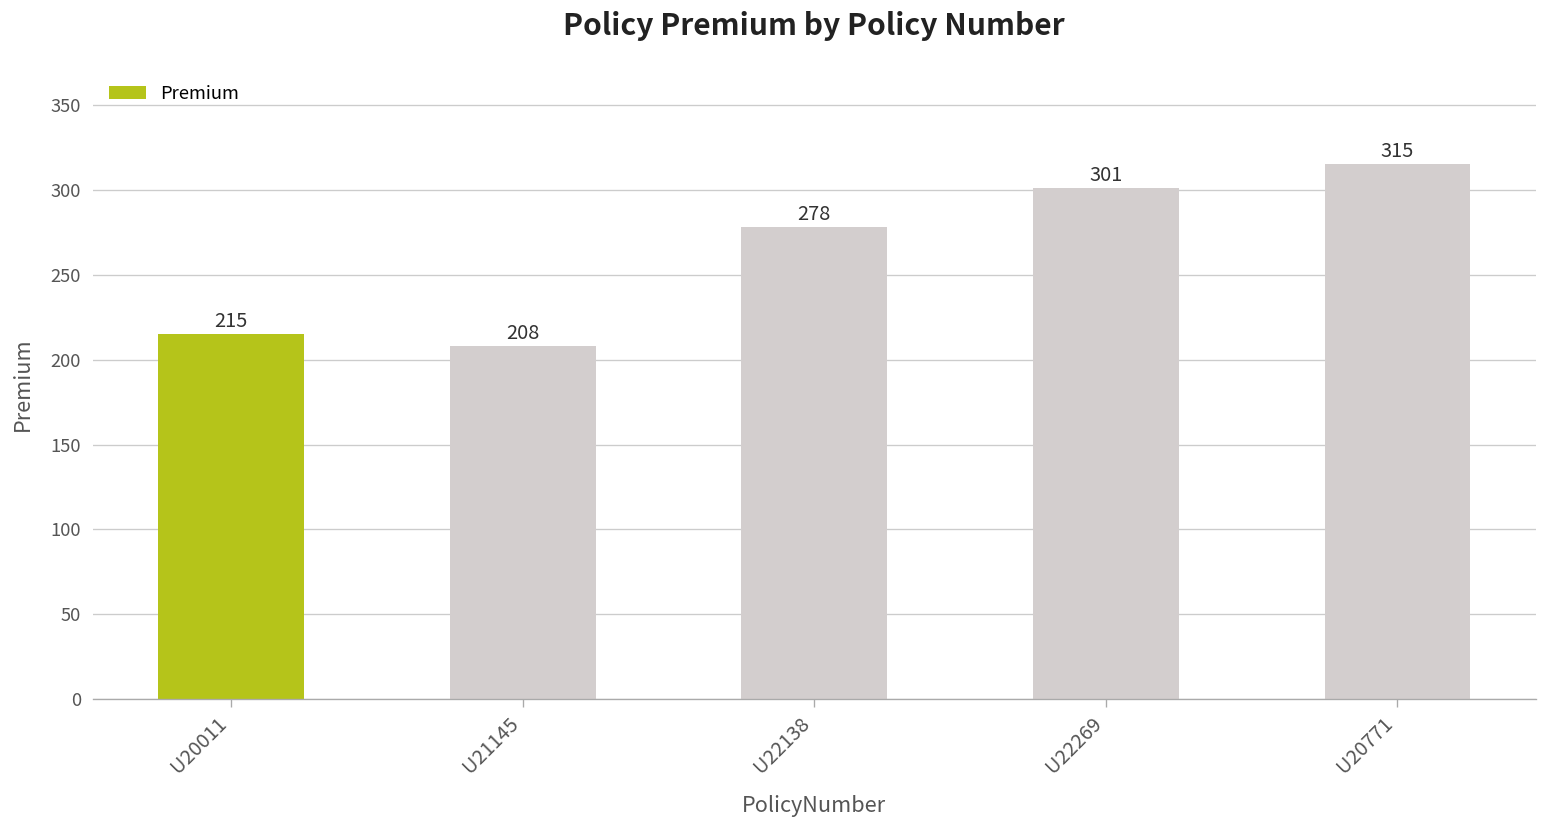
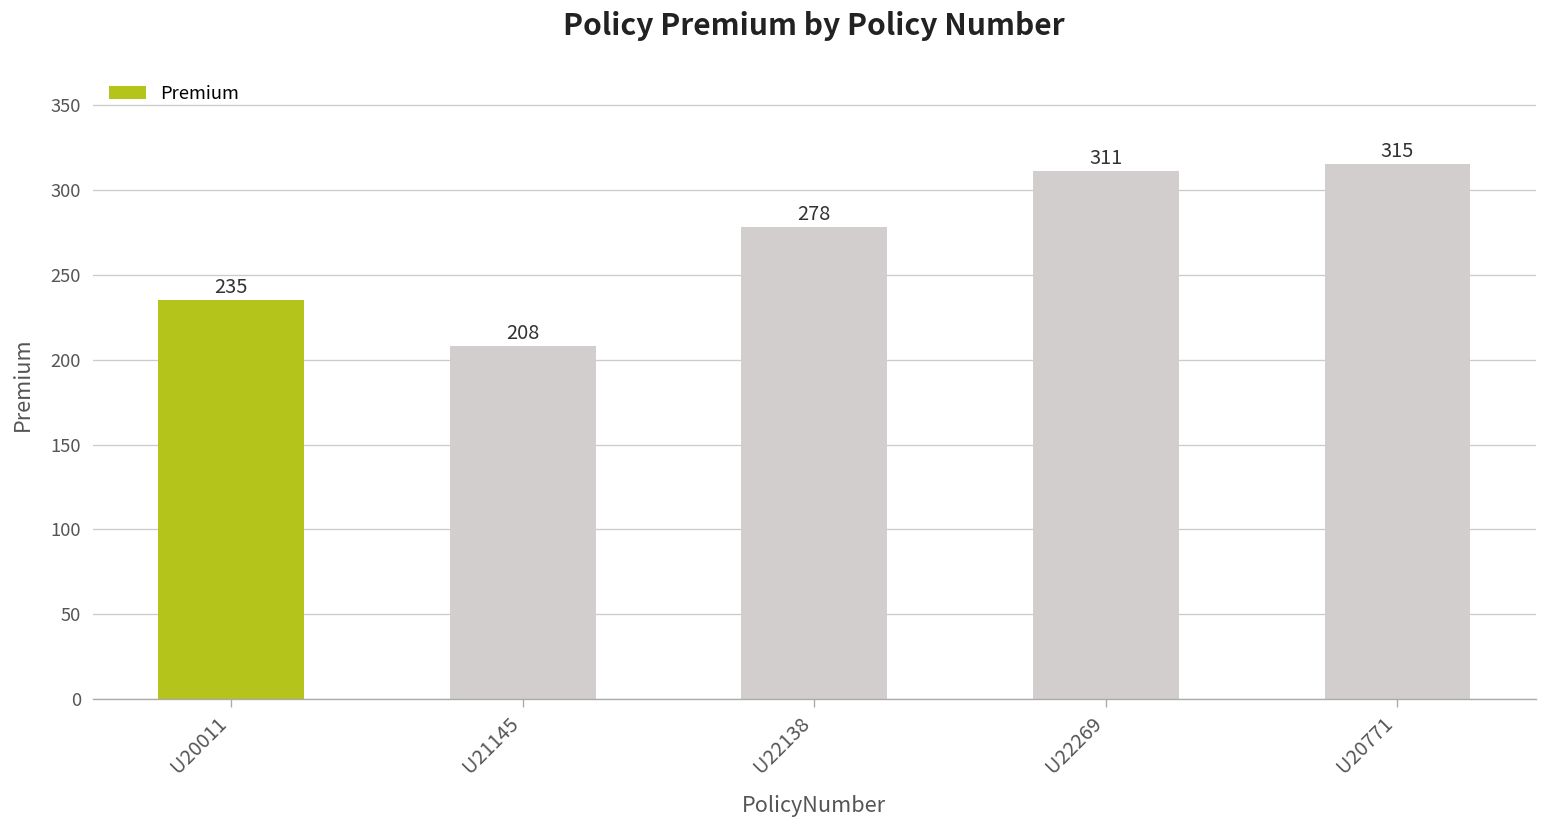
  {
-   "U20011": 215,
+   "U20011": 235,
    "U21145": 208,
    "U22138": 278,
-   "U22269": 301,
+   "U22269": 311,
    "U20771": 315
  }
